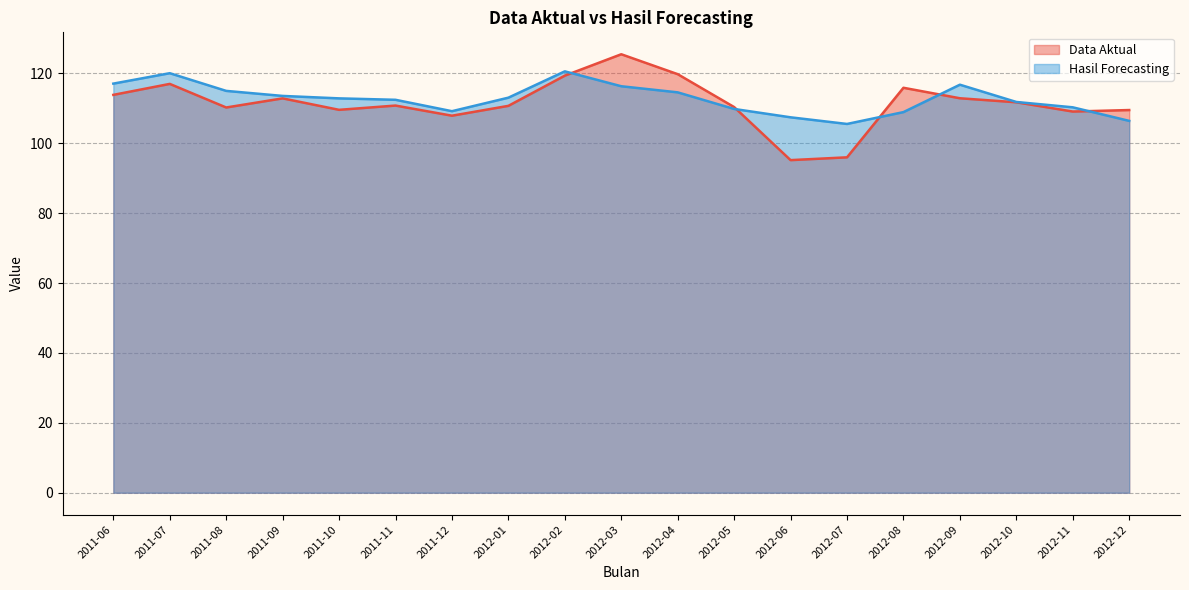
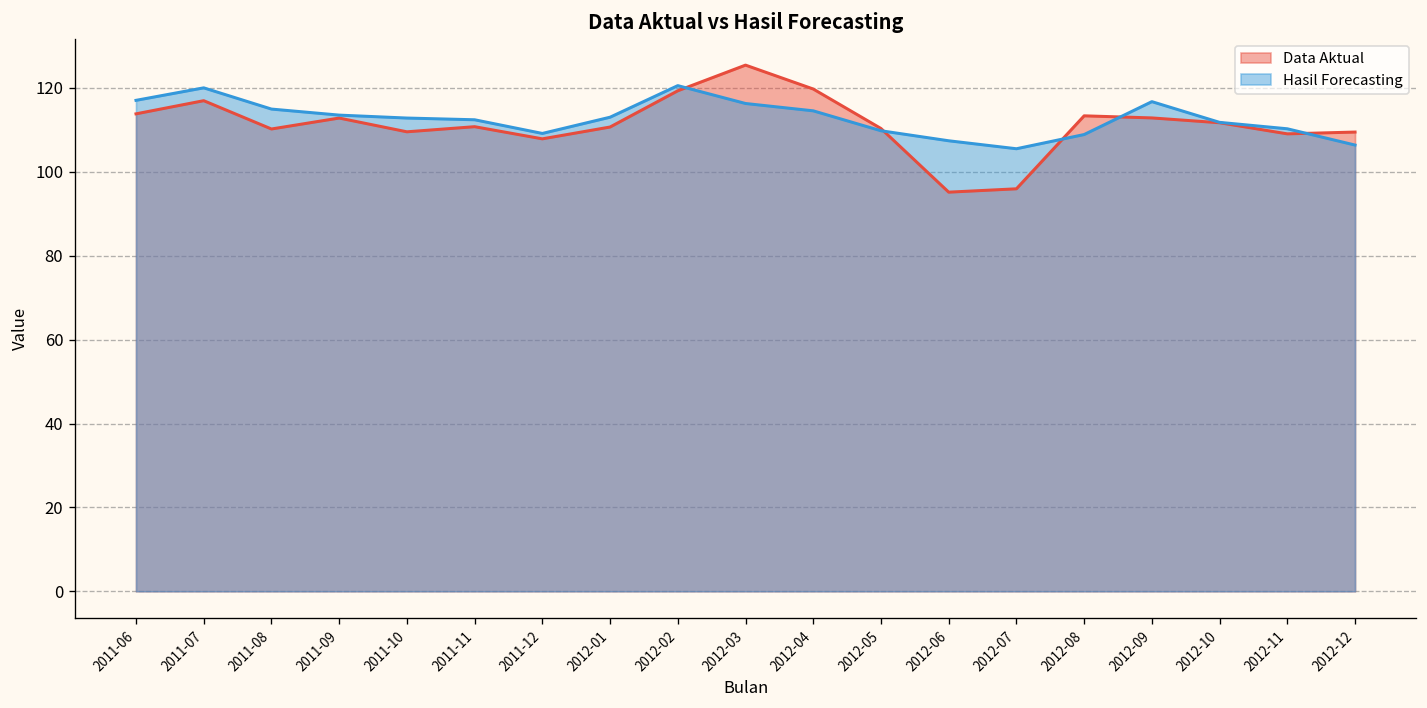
  {
    "Data Aktual": {
      "2011-06": 114,
      "2011-07": 117,
      "2011-08": 110,
      "2011-10": 110,
      "2011-11": 111,
      "2011-12": 108,
      "2012-01": 111,
      "2012-02": 119,
      "2012-03": 125,
      "2012-04": 120,
      "2012-06": 95,
      "2012-07": 96,
-     "2012-08": 116,
+     "2012-08": 113,
      "2012-09": 113,
      "2012-11": 109,
      "2012-12": 109
    },
    "Hasil Forecasting": {
      "2011-06": 117,
      "2011-07": 120,
      "2011-08": 115,
      "2011-10": 113,
      "2011-11": 112,
      "2011-12": 109,
      "2012-01": 113,
      "2012-02": 121,
      "2012-03": 116,
      "2012-04": 115,
      "2012-06": 107,
      "2012-07": 106,
      "2012-08": 109,
      "2012-09": 117,
      "2012-11": 110,
      "2012-12": 106
    }
  }
